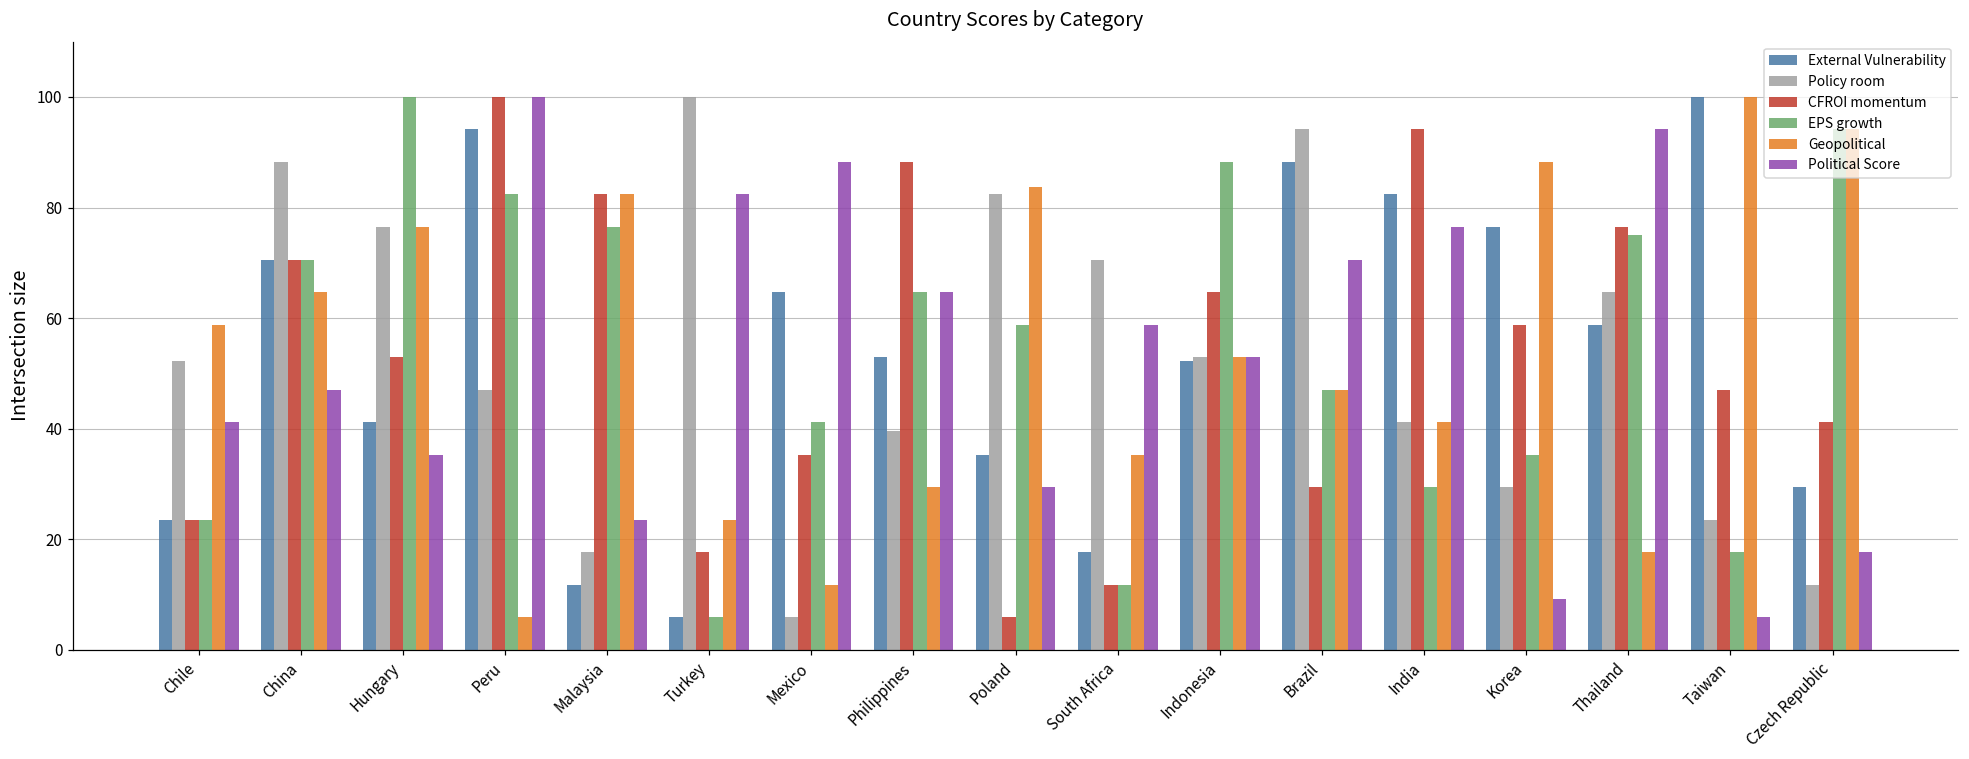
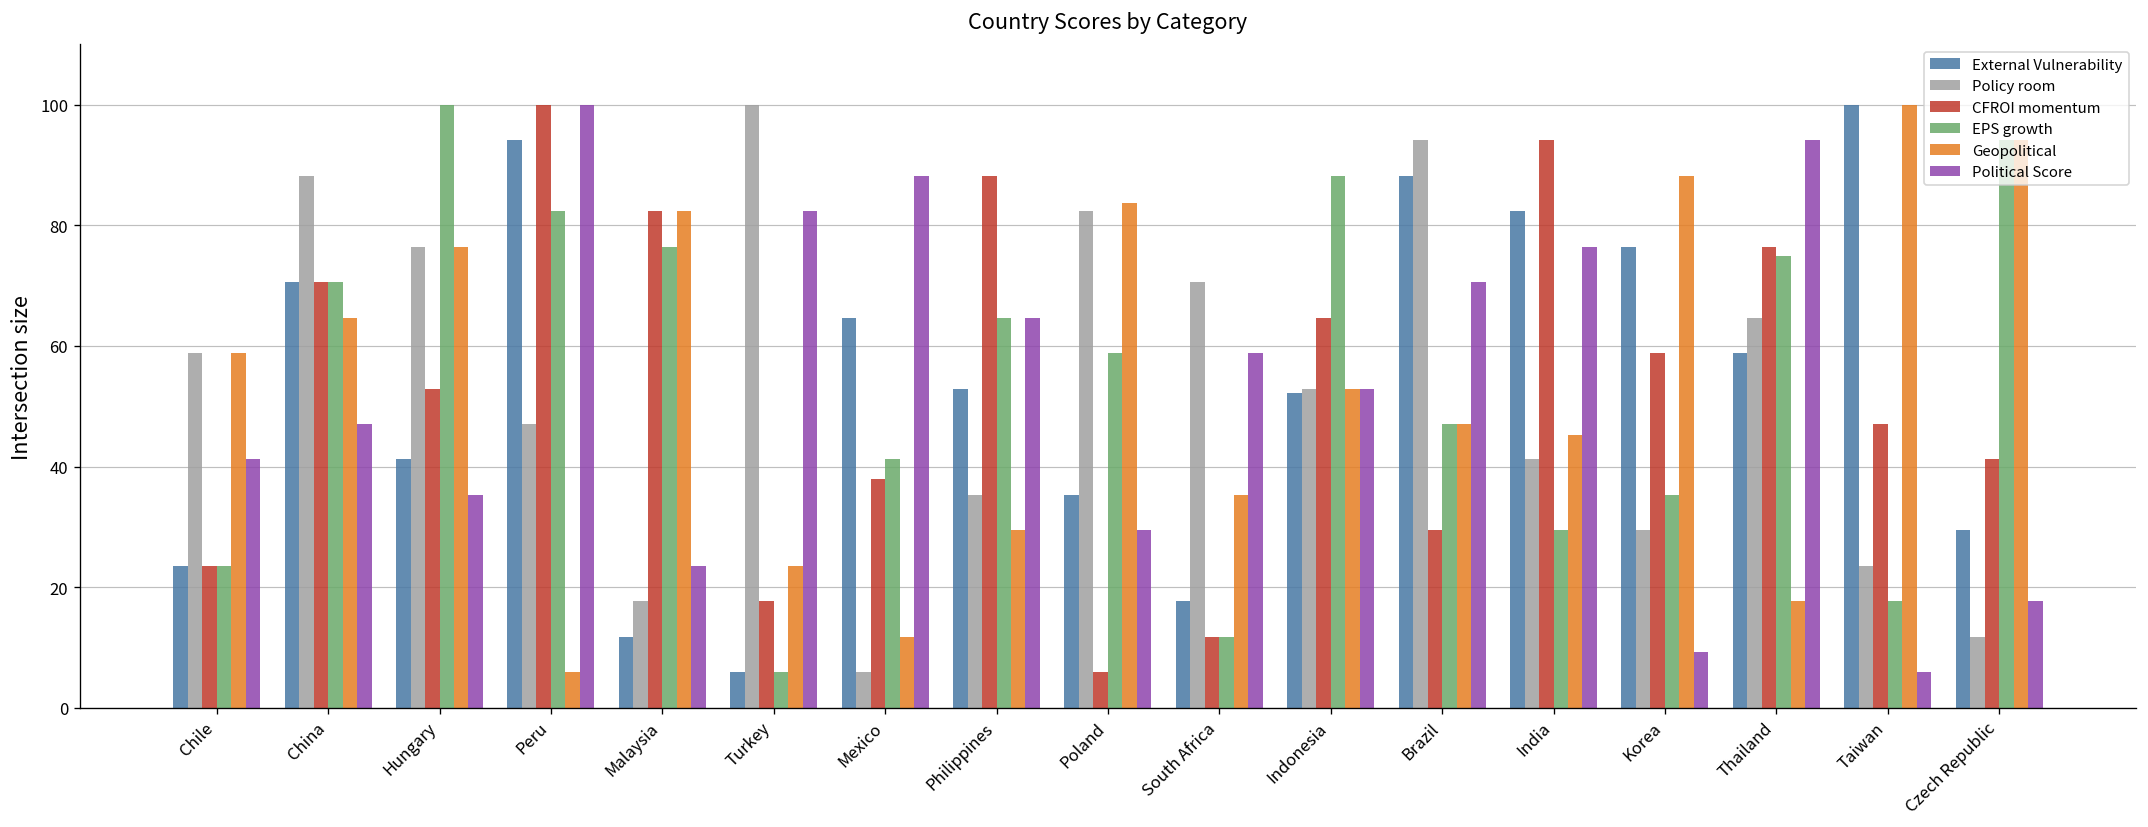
  {
    "External Vulnerability": {
      "Chile": 24,
      "China": 71,
      "Hungary": 41,
      "Peru": 94,
      "Malaysia": 12,
      "Turkey": 6,
      "Mexico": 65,
      "Philippines": 53,
      "Poland": 35,
      "South Africa": 18,
      "Indonesia": 52,
      "Brazil": 88,
      "India": 82,
      "Korea": 76,
      "Thailand": 59,
      "Taiwan": 100,
      "Czech Republic": 29
    },
    "Policy room": {
-     "Chile": 52,
+     "Chile": 59,
      "China": 88,
      "Hungary": 76,
      "Peru": 47,
      "Malaysia": 18,
      "Turkey": 100,
      "Mexico": 6,
-     "Philippines": 40,
+     "Philippines": 35,
      "Poland": 82,
      "South Africa": 71,
      "Indonesia": 53,
      "Brazil": 94,
      "India": 41,
      "Korea": 29,
      "Thailand": 65,
      "Taiwan": 24,
      "Czech Republic": 12
    },
    "CFROI momentum": {
      "Chile": 24,
      "China": 71,
      "Hungary": 53,
      "Peru": 100,
      "Malaysia": 82,
      "Turkey": 18,
-     "Mexico": 35,
+     "Mexico": 38,
      "Philippines": 88,
      "Poland": 6,
      "South Africa": 12,
      "Indonesia": 65,
      "Brazil": 29,
      "India": 94,
      "Korea": 59,
      "Thailand": 76,
      "Taiwan": 47,
      "Czech Republic": 41
    },
    "EPS growth": {
      "Chile": 24,
      "China": 71,
      "Hungary": 100,
      "Peru": 82,
      "Malaysia": 76,
      "Turkey": 6,
      "Mexico": 41,
      "Philippines": 65,
      "Poland": 59,
      "South Africa": 12,
      "Indonesia": 88,
      "Brazil": 47,
      "India": 29,
      "Korea": 35,
      "Thailand": 75,
      "Taiwan": 18
    },
    "Geopolitical": {
      "Chile": 59,
      "China": 65,
      "Hungary": 76,
      "Peru": 6,
      "Malaysia": 82,
      "Turkey": 24,
      "Mexico": 12,
      "Philippines": 29,
      "Poland": 84,
      "South Africa": 35,
      "Indonesia": 53,
      "Brazil": 47,
-     "India": 41,
+     "India": 45,
      "Korea": 88,
      "Thailand": 18,
      "Taiwan": 100
    },
    "Political Score": {
      "Chile": 41,
      "China": 47,
      "Hungary": 35,
      "Peru": 100,
      "Malaysia": 24,
      "Turkey": 82,
      "Mexico": 88,
      "Philippines": 65,
      "Poland": 29,
      "South Africa": 59,
      "Indonesia": 53,
      "Brazil": 71,
      "India": 76,
      "Korea": 9,
      "Thailand": 94,
      "Taiwan": 6,
      "Czech Republic": 18
    }
  }
